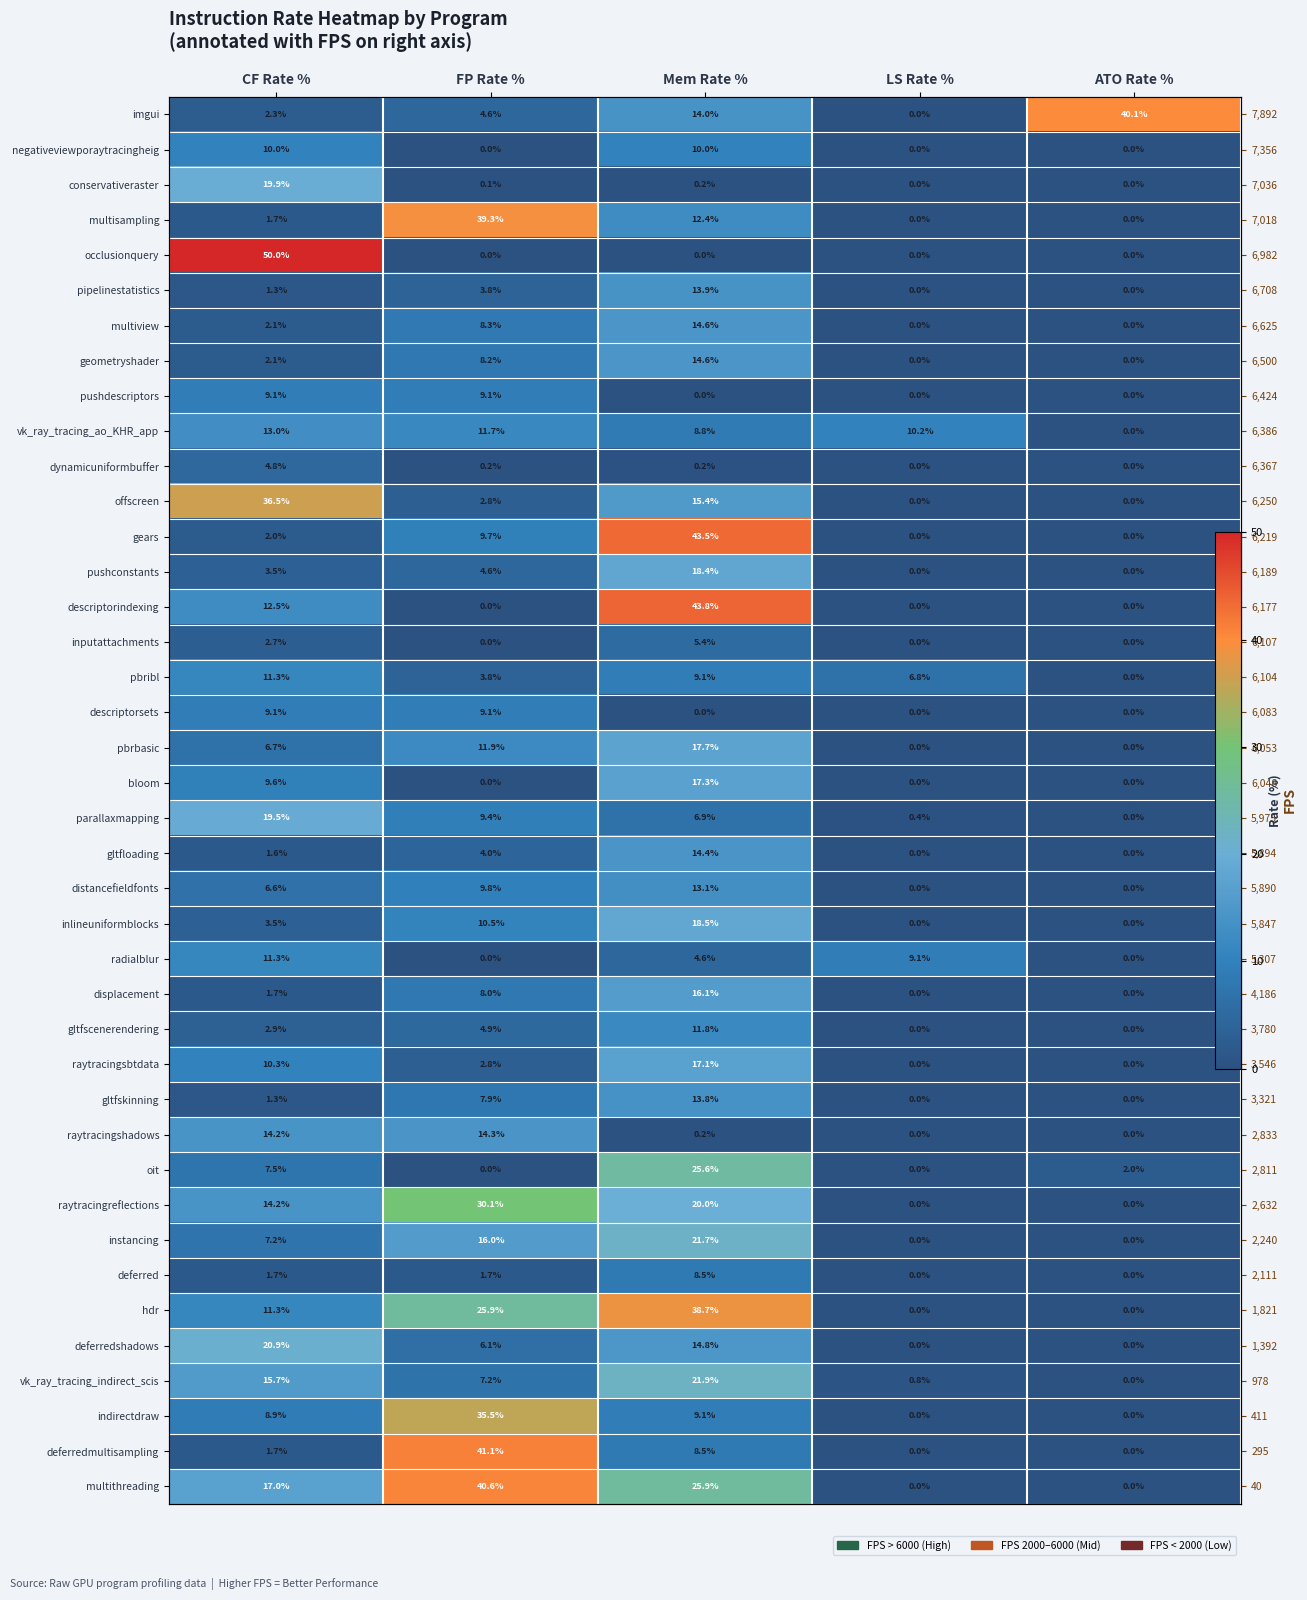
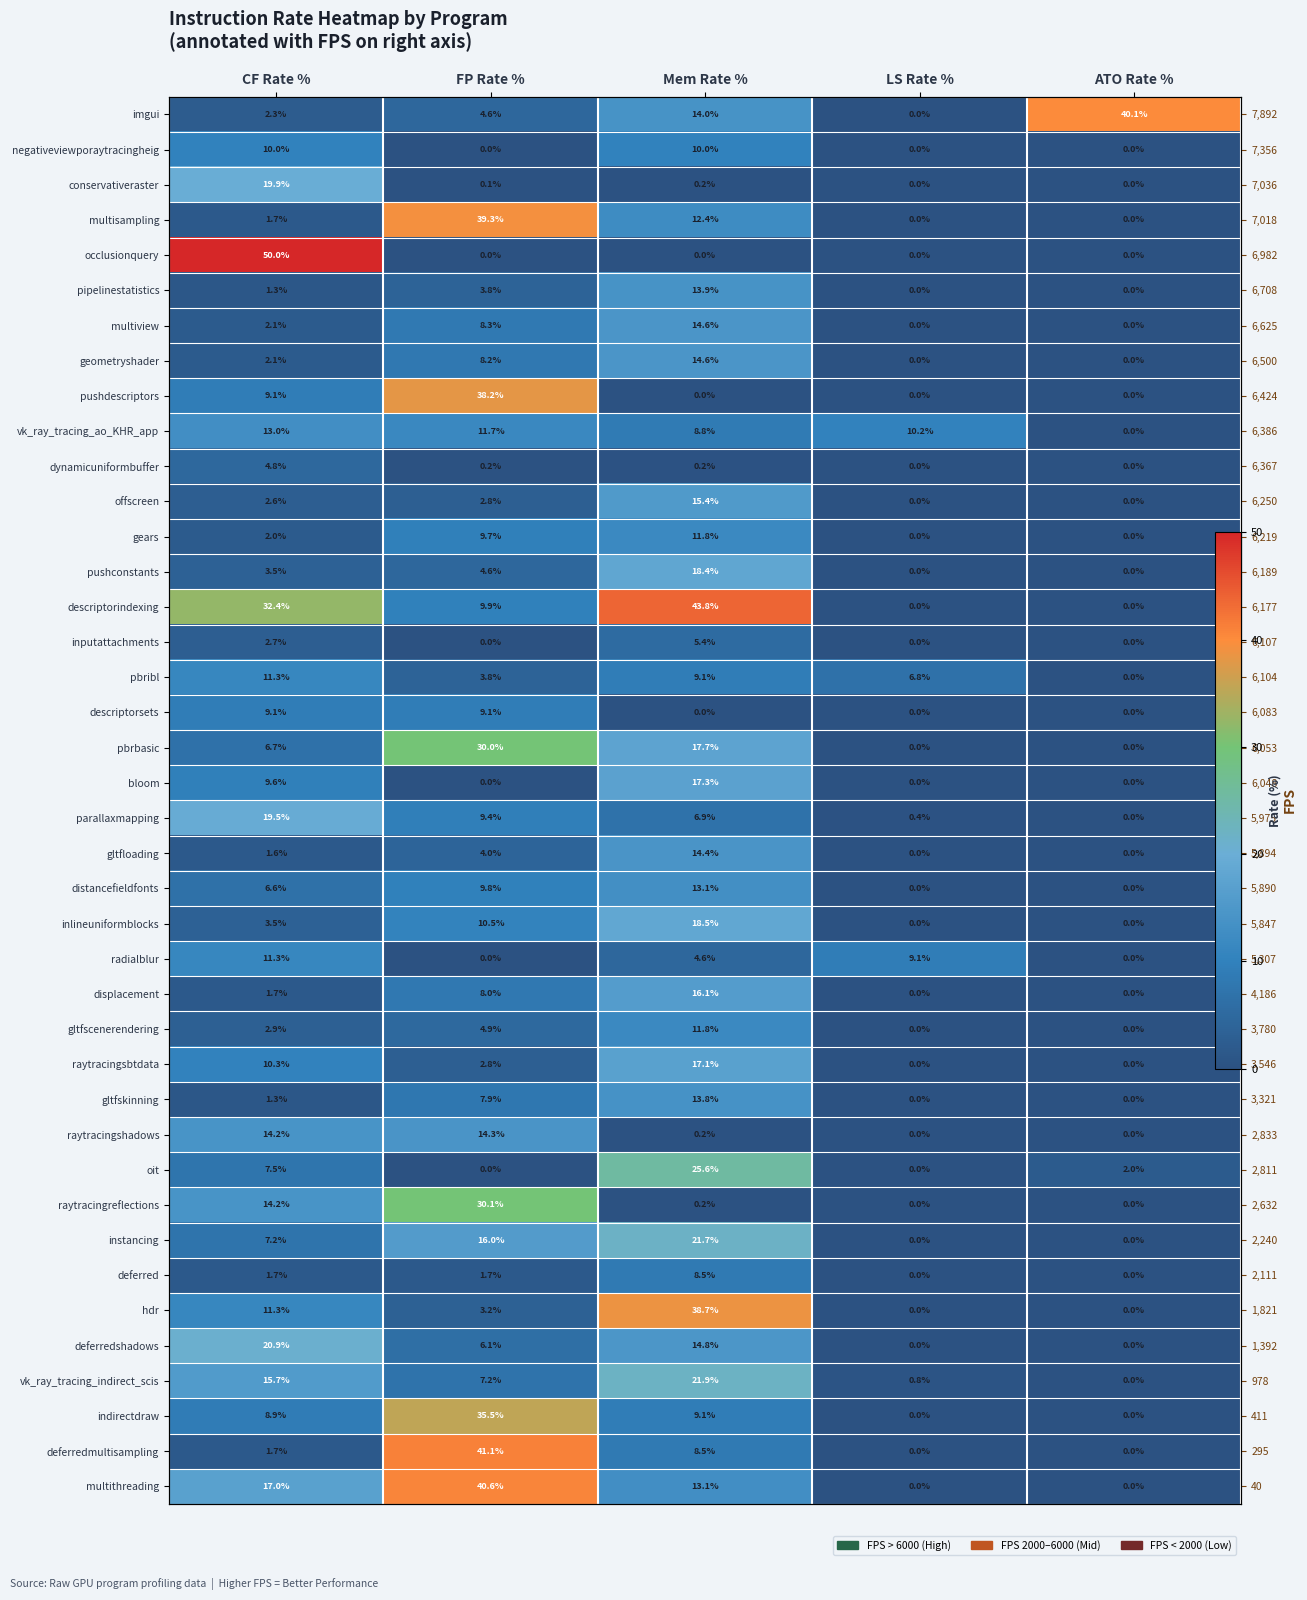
  {
    "imgui": {
      "CF Rate %": "2.3%",
      "FP Rate %": "4.6%",
      "Mem Rate %": "14.0%",
      "LS Rate %": "0.0%",
      "ATO Rate %": "40.1%"
    },
    "negativeviewporaytracingheig": {
      "CF Rate %": "10.0%",
      "FP Rate %": "0.0%",
      "Mem Rate %": "10.0%",
      "LS Rate %": "0.0%",
      "ATO Rate %": "0.0%"
    },
    "conservativeraster": {
      "CF Rate %": "19.9%",
      "FP Rate %": "0.1%",
      "Mem Rate %": "0.2%",
      "LS Rate %": "0.0%",
      "ATO Rate %": "0.0%"
    },
    "multisampling": {
      "CF Rate %": "1.7%",
      "FP Rate %": "39.3%",
      "Mem Rate %": "12.4%",
      "LS Rate %": "0.0%",
      "ATO Rate %": "0.0%"
    },
    "occlusionquery": {
      "CF Rate %": "50.0%",
      "FP Rate %": "0.0%",
      "Mem Rate %": "0.0%",
      "LS Rate %": "0.0%",
      "ATO Rate %": "0.0%"
    },
    "pipelinestatistics": {
      "CF Rate %": "1.3%",
      "FP Rate %": "3.8%",
      "Mem Rate %": "13.9%",
      "LS Rate %": "0.0%",
      "ATO Rate %": "0.0%"
    },
    "multiview": {
      "CF Rate %": "2.1%",
      "FP Rate %": "8.3%",
      "Mem Rate %": "14.6%",
      "LS Rate %": "0.0%",
      "ATO Rate %": "0.0%"
    },
    "geometryshader": {
      "CF Rate %": "2.1%",
      "FP Rate %": "8.2%",
      "Mem Rate %": "14.6%",
      "LS Rate %": "0.0%",
      "ATO Rate %": "0.0%"
    },
    "pushdescriptors": {
      "CF Rate %": "9.1%",
-     "FP Rate %": "9.1%",
+     "FP Rate %": "38.2%",
      "Mem Rate %": "0.0%",
      "LS Rate %": "0.0%",
      "ATO Rate %": "0.0%"
    },
    "vk_ray_tracing_ao_KHR_app": {
      "CF Rate %": "13.0%",
      "FP Rate %": "11.7%",
      "Mem Rate %": "8.8%",
      "LS Rate %": "10.2%",
      "ATO Rate %": "0.0%"
    },
    "dynamicuniformbuffer": {
      "CF Rate %": "4.8%",
      "FP Rate %": "0.2%",
      "Mem Rate %": "0.2%",
      "LS Rate %": "0.0%",
      "ATO Rate %": "0.0%"
    },
    "offscreen": {
-     "CF Rate %": "36.5%",
+     "CF Rate %": "2.6%",
      "FP Rate %": "2.8%",
      "Mem Rate %": "15.4%",
      "LS Rate %": "0.0%",
      "ATO Rate %": "0.0%"
    },
    "gears": {
      "CF Rate %": "2.0%",
      "FP Rate %": "9.7%",
-     "Mem Rate %": "43.5%",
+     "Mem Rate %": "11.8%",
      "LS Rate %": "0.0%",
      "ATO Rate %": "0.0%"
    },
    "pushconstants": {
      "CF Rate %": "3.5%",
      "FP Rate %": "4.6%",
      "Mem Rate %": "18.4%",
      "LS Rate %": "0.0%",
      "ATO Rate %": "0.0%"
    },
    "descriptorindexing": {
-     "CF Rate %": "12.5%",
-     "FP Rate %": "0.0%",
+     "CF Rate %": "32.4%",
+     "FP Rate %": "9.9%",
      "Mem Rate %": "43.8%",
      "LS Rate %": "0.0%",
      "ATO Rate %": "0.0%"
    },
    "inputattachments": {
      "CF Rate %": "2.7%",
      "FP Rate %": "0.0%",
      "Mem Rate %": "5.4%",
      "LS Rate %": "0.0%",
      "ATO Rate %": "0.0%"
    },
    "pbribl": {
      "CF Rate %": "11.3%",
      "FP Rate %": "3.8%",
      "Mem Rate %": "9.1%",
      "LS Rate %": "6.8%",
      "ATO Rate %": "0.0%"
    },
    "descriptorsets": {
      "CF Rate %": "9.1%",
      "FP Rate %": "9.1%",
      "Mem Rate %": "0.0%",
      "LS Rate %": "0.0%",
      "ATO Rate %": "0.0%"
    },
    "pbrbasic": {
      "CF Rate %": "6.7%",
-     "FP Rate %": "11.9%",
+     "FP Rate %": "30.0%",
      "Mem Rate %": "17.7%",
      "LS Rate %": "0.0%",
      "ATO Rate %": "0.0%"
    },
    "bloom": {
      "CF Rate %": "9.6%",
      "FP Rate %": "0.0%",
      "Mem Rate %": "17.3%",
      "LS Rate %": "0.0%",
      "ATO Rate %": "0.0%"
    },
    "parallaxmapping": {
      "CF Rate %": "19.5%",
      "FP Rate %": "9.4%",
      "Mem Rate %": "6.9%",
      "LS Rate %": "0.4%",
      "ATO Rate %": "0.0%"
    },
    "gltfloading": {
      "CF Rate %": "1.6%",
      "FP Rate %": "4.0%",
      "Mem Rate %": "14.4%",
      "LS Rate %": "0.0%",
      "ATO Rate %": "0.0%"
    },
    "distancefieldfonts": {
      "CF Rate %": "6.6%",
      "FP Rate %": "9.8%",
      "Mem Rate %": "13.1%",
      "LS Rate %": "0.0%",
      "ATO Rate %": "0.0%"
    },
    "inlineuniformblocks": {
      "CF Rate %": "3.5%",
      "FP Rate %": "10.5%",
      "Mem Rate %": "18.5%",
      "LS Rate %": "0.0%",
      "ATO Rate %": "0.0%"
    },
    "radialblur": {
      "CF Rate %": "11.3%",
      "FP Rate %": "0.0%",
      "Mem Rate %": "4.6%",
      "LS Rate %": "9.1%",
      "ATO Rate %": "0.0%"
    },
    "displacement": {
      "CF Rate %": "1.7%",
      "FP Rate %": "8.0%",
      "Mem Rate %": "16.1%",
      "LS Rate %": "0.0%",
      "ATO Rate %": "0.0%"
    },
    "gltfscenerendering": {
      "CF Rate %": "2.9%",
      "FP Rate %": "4.9%",
      "Mem Rate %": "11.8%",
      "LS Rate %": "0.0%",
      "ATO Rate %": "0.0%"
    },
    "raytracingsbtdata": {
      "CF Rate %": "10.3%",
      "FP Rate %": "2.8%",
      "Mem Rate %": "17.1%",
      "LS Rate %": "0.0%",
      "ATO Rate %": "0.0%"
    },
    "gltfskinning": {
      "CF Rate %": "1.3%",
      "FP Rate %": "7.9%",
      "Mem Rate %": "13.8%",
      "LS Rate %": "0.0%",
      "ATO Rate %": "0.0%"
    },
    "raytracingshadows": {
      "CF Rate %": "14.2%",
      "FP Rate %": "14.3%",
      "Mem Rate %": "0.2%",
      "LS Rate %": "0.0%",
      "ATO Rate %": "0.0%"
    },
    "oit": {
      "CF Rate %": "7.5%",
      "FP Rate %": "0.0%",
      "Mem Rate %": "25.6%",
      "LS Rate %": "0.0%",
      "ATO Rate %": "2.0%"
    },
    "raytracingreflections": {
      "CF Rate %": "14.2%",
      "FP Rate %": "30.1%",
-     "Mem Rate %": "20.0%",
+     "Mem Rate %": "0.2%",
      "LS Rate %": "0.0%",
      "ATO Rate %": "0.0%"
    },
    "instancing": {
      "CF Rate %": "7.2%",
      "FP Rate %": "16.0%",
      "Mem Rate %": "21.7%",
      "LS Rate %": "0.0%",
      "ATO Rate %": "0.0%"
    },
    "deferred": {
      "CF Rate %": "1.7%",
      "FP Rate %": "1.7%",
      "Mem Rate %": "8.5%",
      "LS Rate %": "0.0%",
      "ATO Rate %": "0.0%"
    },
    "hdr": {
      "CF Rate %": "11.3%",
-     "FP Rate %": "25.9%",
+     "FP Rate %": "3.2%",
      "Mem Rate %": "38.7%",
      "LS Rate %": "0.0%",
      "ATO Rate %": "0.0%"
    },
    "deferredshadows": {
      "CF Rate %": "20.9%",
      "FP Rate %": "6.1%",
      "Mem Rate %": "14.8%",
      "LS Rate %": "0.0%",
      "ATO Rate %": "0.0%"
    },
    "vk_ray_tracing_indirect_scis": {
      "CF Rate %": "15.7%",
      "FP Rate %": "7.2%",
      "Mem Rate %": "21.9%",
      "LS Rate %": "0.8%",
      "ATO Rate %": "0.0%"
    },
    "indirectdraw": {
      "CF Rate %": "8.9%",
      "FP Rate %": "35.5%",
      "Mem Rate %": "9.1%",
      "LS Rate %": "0.0%",
      "ATO Rate %": "0.0%"
    },
    "deferredmultisampling": {
      "CF Rate %": "1.7%",
      "FP Rate %": "41.1%",
      "Mem Rate %": "8.5%",
      "LS Rate %": "0.0%",
      "ATO Rate %": "0.0%"
    },
    "multithreading": {
      "CF Rate %": "17.0%",
      "FP Rate %": "40.6%",
-     "Mem Rate %": "25.9%",
+     "Mem Rate %": "13.1%",
      "LS Rate %": "0.0%",
      "ATO Rate %": "0.0%"
    }
  }
